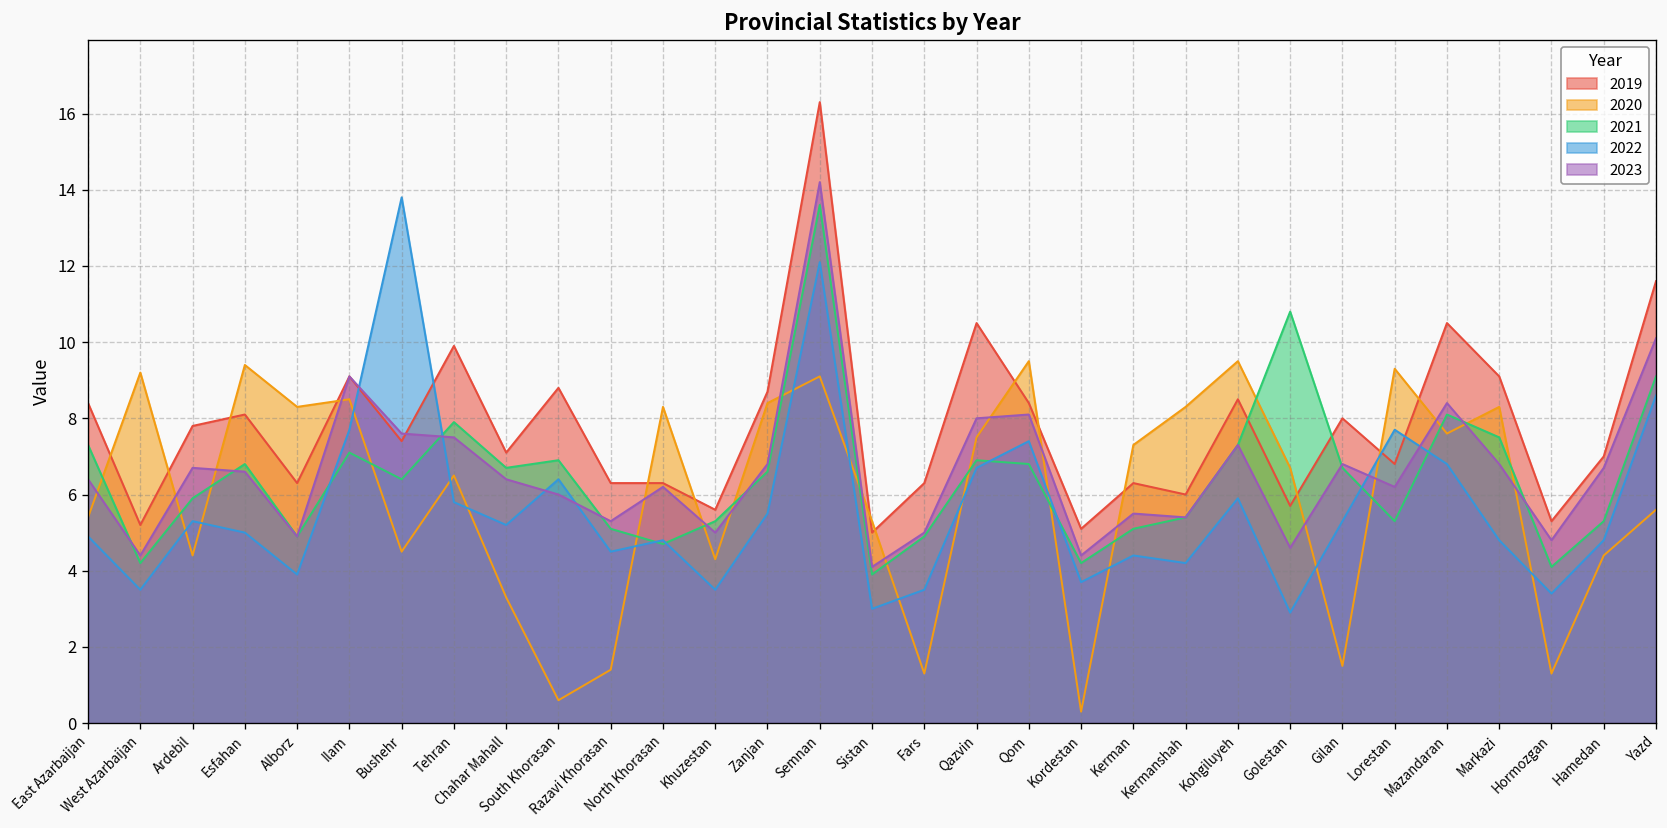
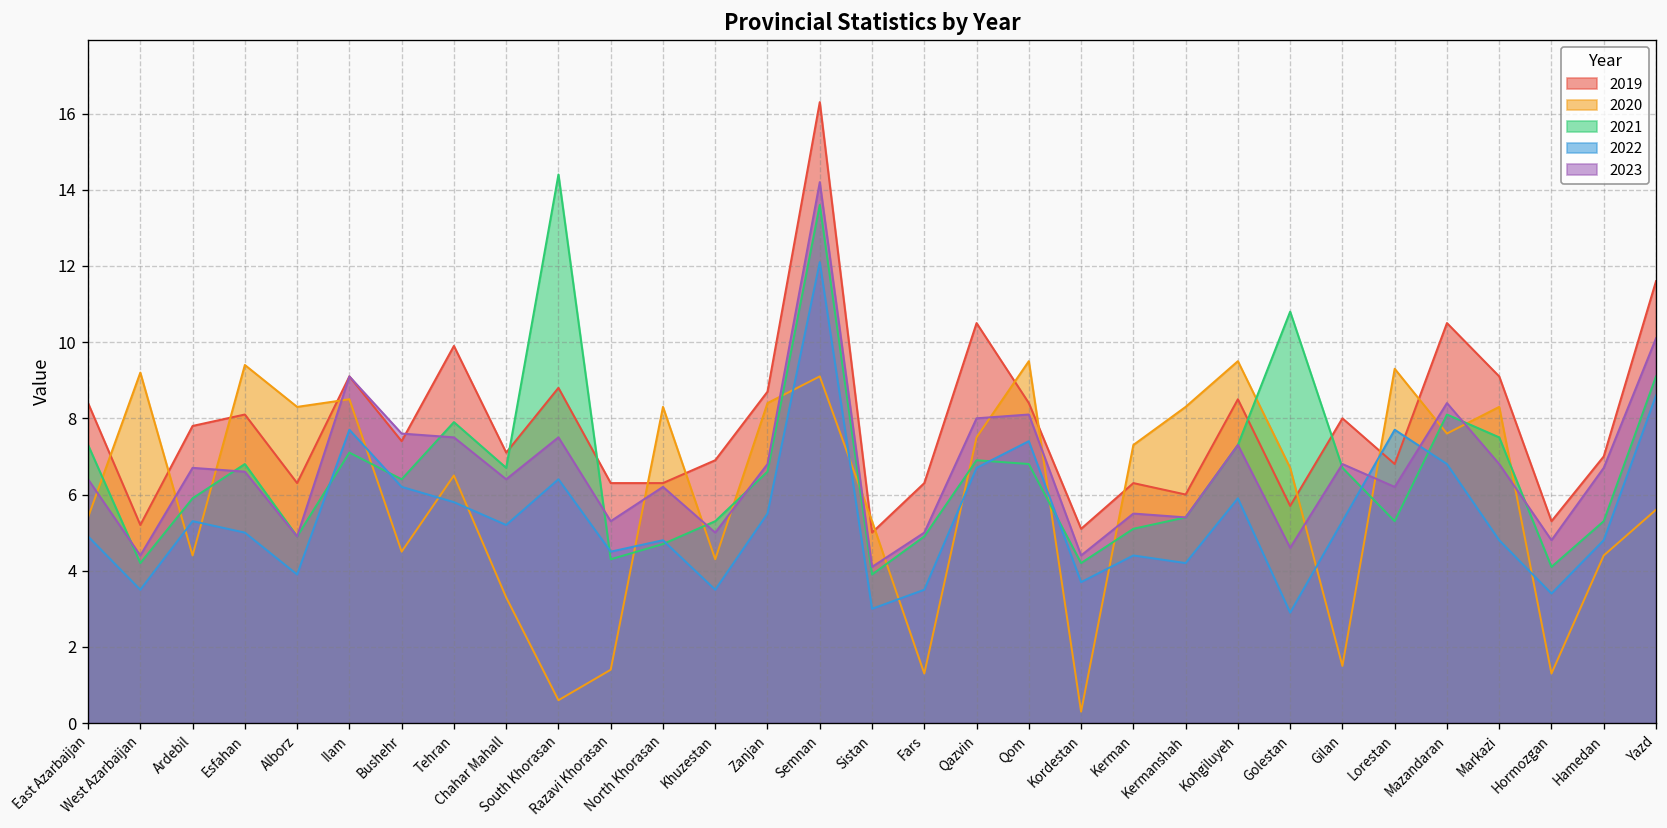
  {
    "2019": {
      "East Azarbaijan": 8.4,
      "West Azarbaijan": 5.2,
      "Ardebil": 7.8,
      "Esfahan": 8.1,
      "Alborz": 6.3,
      "Bushehr": 7.4,
      "Tehran": 9.9,
      "Chahar Mahall": 7.1,
      "South Khorasan": 8.8,
      "Razavi Khorasan": 6.3,
      "North Khorasan": 6.3,
-     "Khuzestan": 5.6,
+     "Khuzestan": 6.9,
      "Zanjan": 8.7,
      "Semnan": 16.3,
      "Sistan": 5.0,
      "Fars": 6.3,
      "Qazvin": 10.5,
      "Qom": 8.4,
      "Kordestan": 5.1,
      "Kerman": 6.3,
      "Kermanshah": 6.0,
      "Kohgiluyeh": 8.5,
      "Golestan": 5.7,
      "Gilan": 8.0,
      "Lorestan": 6.8,
      "Mazandaran": 10.5,
      "Markazi": 9.1,
      "Hormozgan": 5.3,
      "Hamedan": 7.0,
      "Yazd": 11.6
    },
    "2020": {
      "East Azarbaijan": 5.4,
      "West Azarbaijan": 9.2,
      "Ardebil": 4.4,
      "Esfahan": 9.4,
      "Alborz": 8.3,
      "Ilam": 8.5,
      "Bushehr": 4.5,
      "Tehran": 6.5,
      "Chahar Mahall": 3.3,
      "South Khorasan": 0.6,
      "Razavi Khorasan": 1.4,
      "North Khorasan": 8.3,
      "Khuzestan": 4.3,
      "Zanjan": 8.4,
      "Semnan": 9.1,
      "Sistan": 5.3,
      "Fars": 1.3,
      "Qazvin": 7.5,
      "Qom": 9.5,
      "Kordestan": 0.3,
      "Kerman": 7.3,
      "Kermanshah": 8.3,
      "Kohgiluyeh": 9.5,
      "Golestan": 6.7,
      "Gilan": 1.5,
      "Lorestan": 9.3,
      "Mazandaran": 7.6,
      "Markazi": 8.3,
      "Hormozgan": 1.3,
      "Hamedan": 4.4,
      "Yazd": 5.6
    },
    "2021": {
      "East Azarbaijan": 7.3,
      "West Azarbaijan": 4.2,
      "Ardebil": 5.9,
      "Esfahan": 6.8,
      "Ilam": 7.1,
      "Bushehr": 6.4,
      "Tehran": 7.9,
      "Chahar Mahall": 6.7,
-     "South Khorasan": 6.9,
-     "Razavi Khorasan": 5.1,
+     "South Khorasan": 14.4,
+     "Razavi Khorasan": 4.3,
      "North Khorasan": 4.7,
      "Khuzestan": 5.3,
      "Zanjan": 6.6,
      "Semnan": 13.6,
      "Sistan": 3.9,
      "Fars": 4.9,
      "Qazvin": 6.9,
      "Qom": 6.8,
      "Kordestan": 4.2,
      "Kerman": 5.1,
      "Golestan": 10.8,
      "Gilan": 6.7,
      "Lorestan": 5.3,
      "Mazandaran": 8.1,
      "Markazi": 7.5,
      "Hormozgan": 4.1,
      "Hamedan": 5.3,
      "Yazd": 9.1
    },
    "2022": {
      "East Azarbaijan": 4.9,
      "West Azarbaijan": 3.5,
      "Ardebil": 5.3,
      "Esfahan": 5.0,
      "Alborz": 3.9,
      "Ilam": 7.7,
-     "Bushehr": 13.8,
+     "Bushehr": 6.2,
      "Tehran": 5.8,
      "Chahar Mahall": 5.2,
      "South Khorasan": 6.4,
      "Razavi Khorasan": 4.5,
      "North Khorasan": 4.8,
      "Khuzestan": 3.5,
      "Zanjan": 5.5,
      "Semnan": 12.1,
      "Sistan": 3.0,
      "Fars": 3.5,
      "Qazvin": 6.7,
      "Qom": 7.4,
      "Kordestan": 3.7,
      "Kerman": 4.4,
      "Kermanshah": 4.2,
      "Kohgiluyeh": 5.9,
      "Golestan": 2.9,
      "Gilan": 5.3,
      "Lorestan": 7.7,
      "Mazandaran": 6.8,
      "Markazi": 4.8,
      "Hormozgan": 3.4,
      "Hamedan": 4.8,
      "Yazd": 8.6
    },
    "2023": {
      "East Azarbaijan": 6.4,
      "West Azarbaijan": 4.4,
      "Ardebil": 6.7,
      "Esfahan": 6.6,
      "Bushehr": 7.6,
      "Tehran": 7.5,
      "Chahar Mahall": 6.4,
-     "South Khorasan": 6.0,
+     "South Khorasan": 7.5,
      "Razavi Khorasan": 5.3,
      "North Khorasan": 6.2,
      "Khuzestan": 5.0,
      "Zanjan": 6.8,
      "Semnan": 14.2,
      "Sistan": 4.1,
      "Fars": 5.0,
      "Qazvin": 8.0,
      "Qom": 8.1,
      "Kordestan": 4.4,
      "Kerman": 5.5,
      "Golestan": 4.6,
      "Gilan": 6.8,
      "Lorestan": 6.2,
      "Mazandaran": 8.4,
      "Markazi": 6.8,
      "Hormozgan": 4.8,
      "Hamedan": 6.7,
      "Yazd": 10.1
    }
  }
